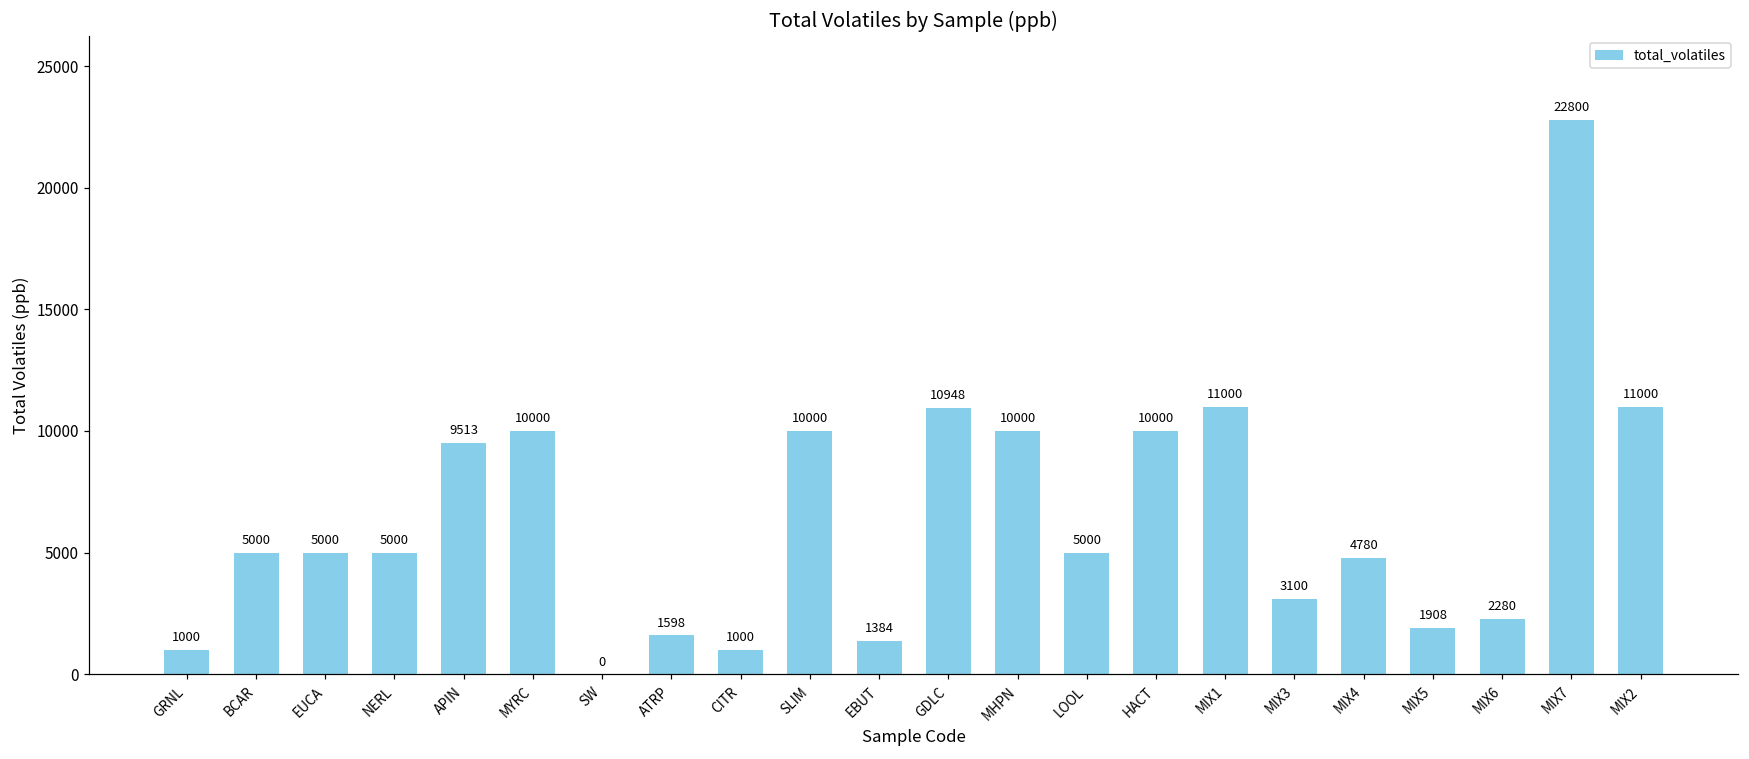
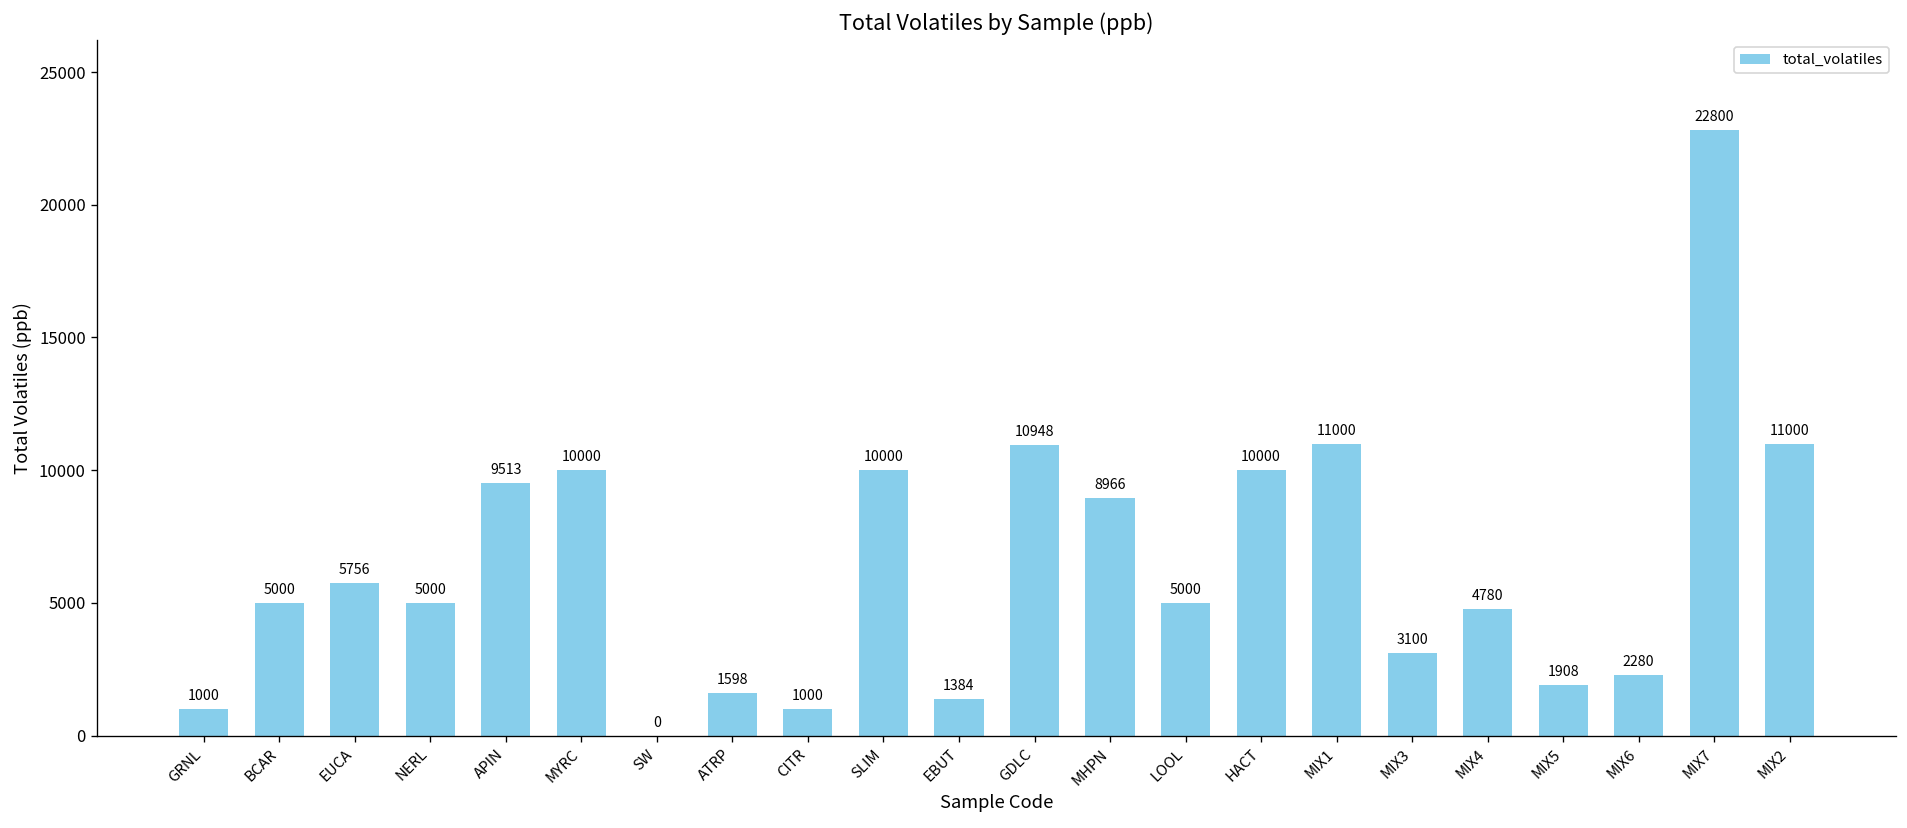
  {
    "GRNL": 1000,
    "BCAR": 5000,
-   "EUCA": 5000,
+   "EUCA": 5756,
    "NERL": 5000,
    "APIN": 9513,
    "MYRC": 10000,
    "SW": 0,
    "ATRP": 1598,
    "CITR": 1000,
    "SLIM": 10000,
    "EBUT": 1384,
    "GDLC": 10948,
-   "MHPN": 10000,
+   "MHPN": 8966,
    "LOOL": 5000,
    "HACT": 10000,
    "MIX1": 11000,
    "MIX3": 3100,
    "MIX4": 4780,
    "MIX5": 1908,
    "MIX6": 2280,
    "MIX7": 22800,
    "MIX2": 11000
  }
